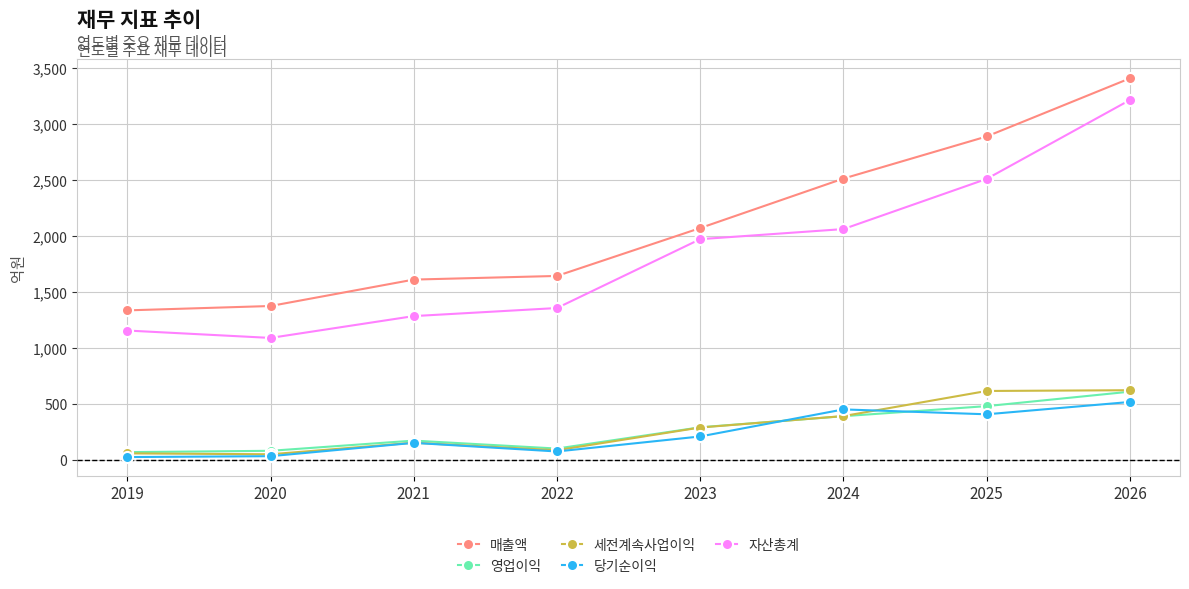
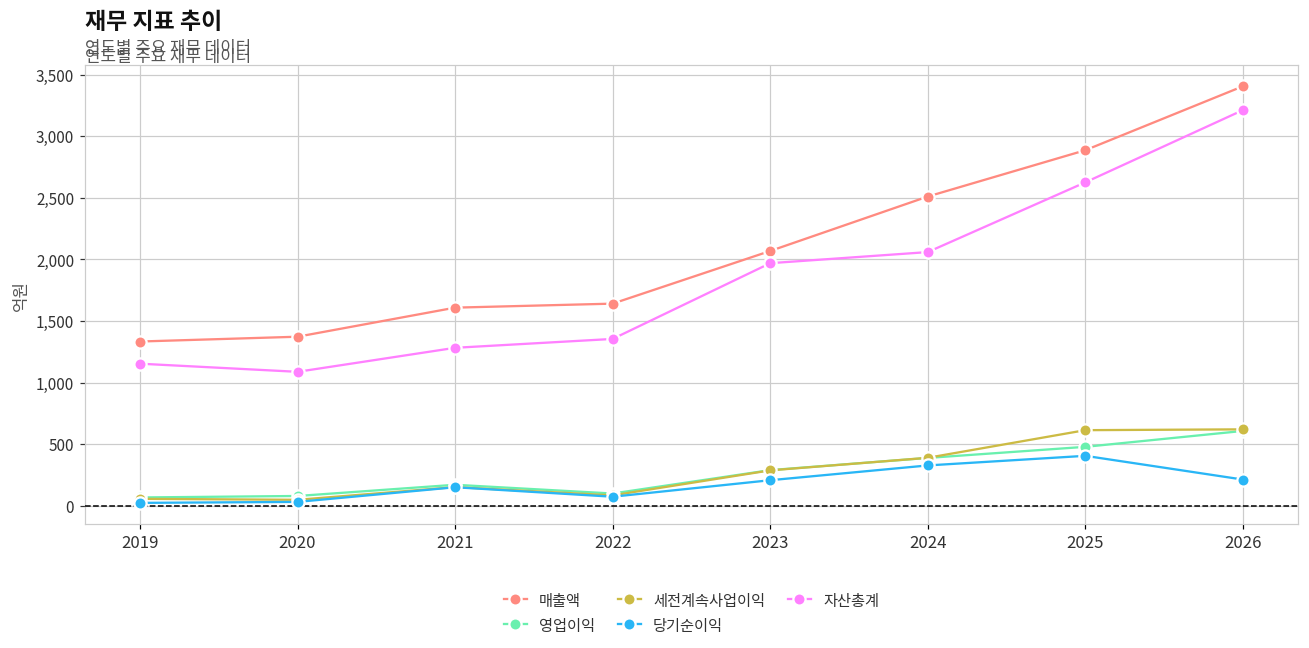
  {
    "매출액": {
      "2019": "1,330",
      "2020": "1,370",
      "2021": "1,610",
      "2022": "1,640",
      "2023": "2,070",
      "2024": "2,510",
      "2025": "2,890",
      "2026": "3,410"
    },
    "영업이익": {
      "2020": "80",
      "2025": "480"
    },
    "세전계속사업이익": {
      "2025": "610"
    },
    "당기순이익": {
      "2019": "20",
      "2023": "210",
-     "2024": "450",
+     "2024": "330",
      "2025": "410",
-     "2026": "520"
+     "2026": "210"
    },
    "자산총계": {
      "2019": "1,150",
      "2020": "1,090",
      "2021": "1,280",
      "2022": "1,350",
      "2023": "1,970",
      "2024": "2,060",
-     "2025": "2,510",
+     "2025": "2,630",
      "2026": "3,210"
    }
  }
